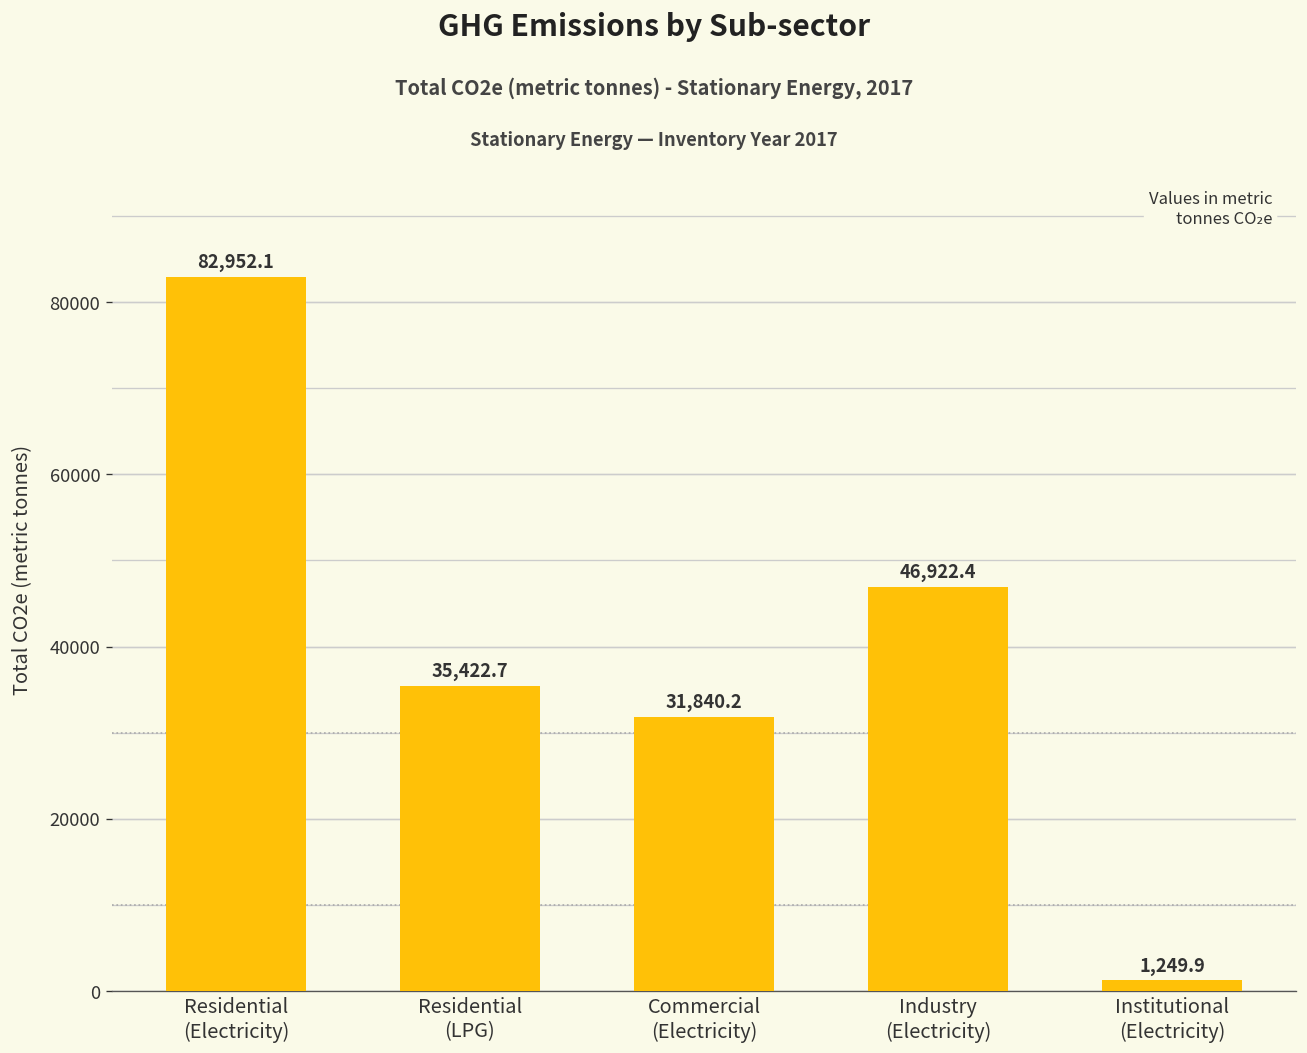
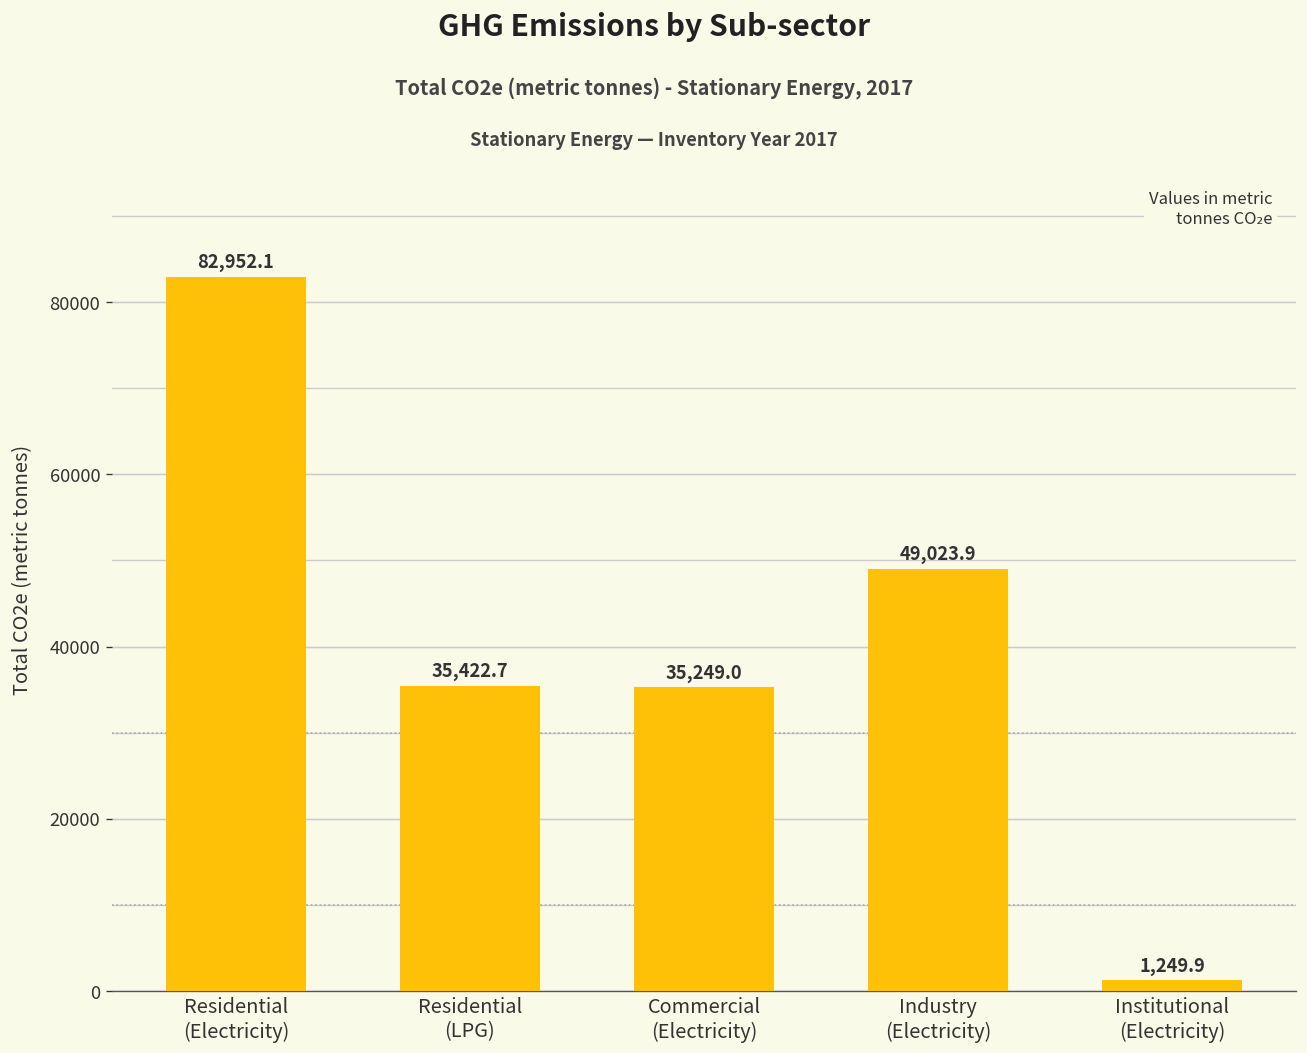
  {
    "Residential (Electricity)": "82,952.1",
    "Residential (LPG)": "35,422.7",
-   "Commercial (Electricity)": "31,840.2",
-   "Industry (Electricity)": "46,922.4",
+   "Commercial (Electricity)": "35,249.0",
+   "Industry (Electricity)": "49,023.9",
    "Institutional (Electricity)": "1,249.9"
  }
